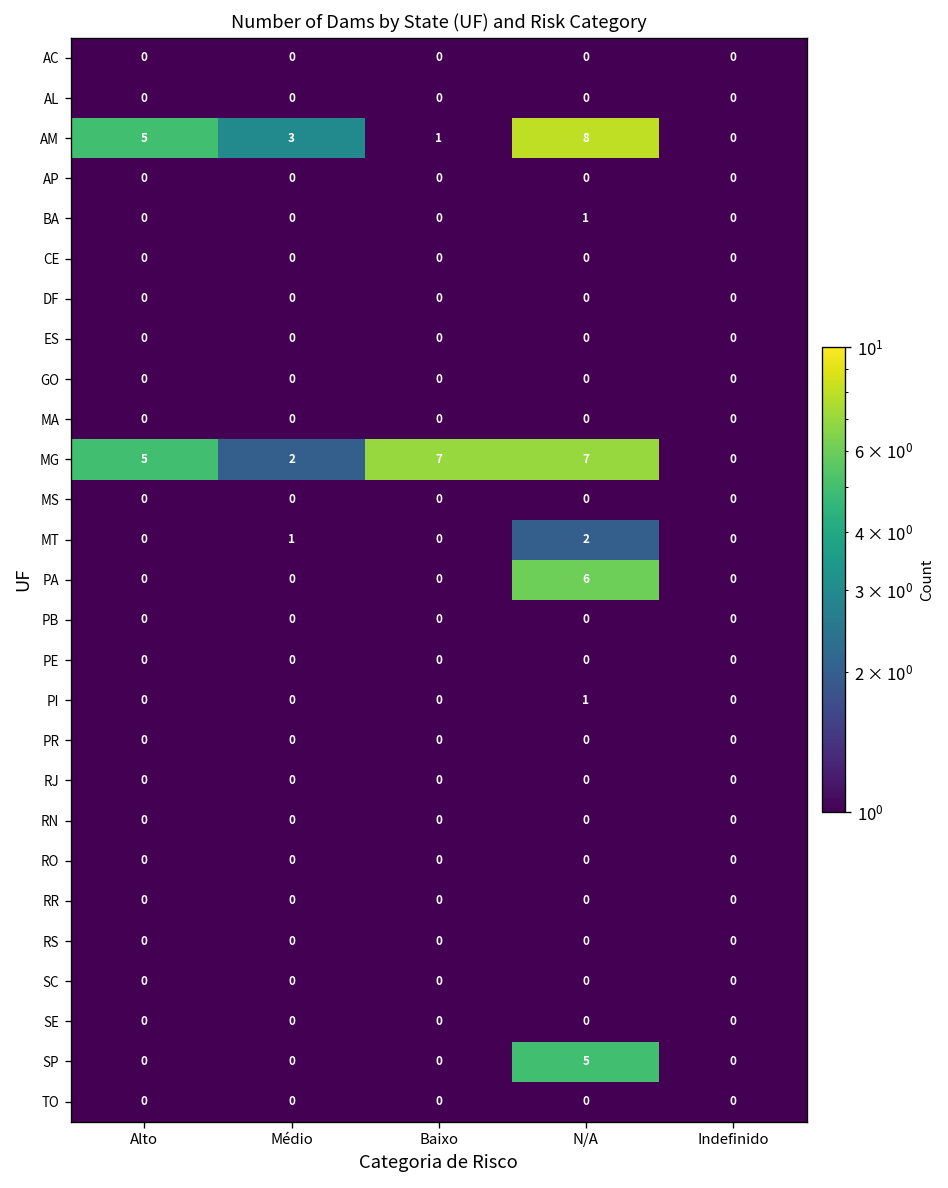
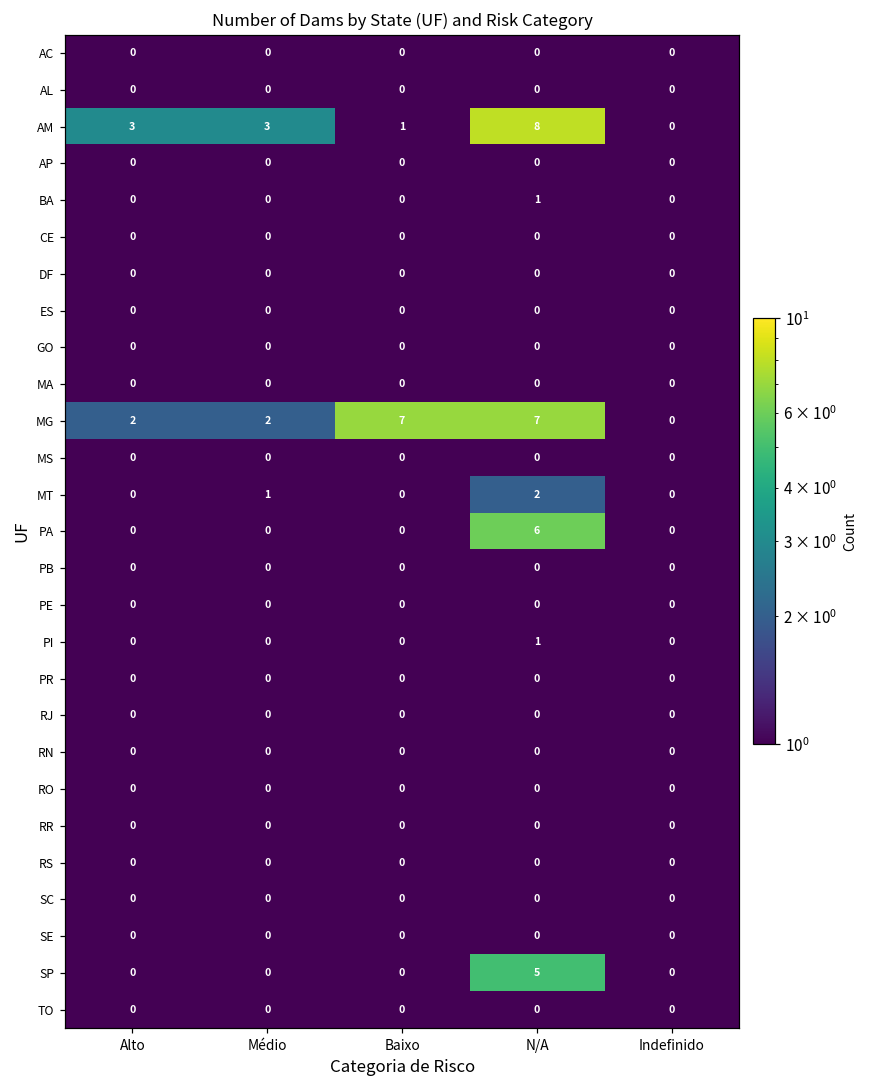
  {
    "AC": {
      "Alto": 0,
      "Médio": 0,
      "Baixo": 0,
      "N/A": 0,
      "Indefinido": 0
    },
    "AL": {
      "Alto": 0,
      "Médio": 0,
      "Baixo": 0,
      "N/A": 0,
      "Indefinido": 0
    },
    "AM": {
-     "Alto": 5,
+     "Alto": 3,
      "Médio": 3,
      "Baixo": 1,
      "N/A": 8,
      "Indefinido": 0
    },
    "AP": {
      "Alto": 0,
      "Médio": 0,
      "Baixo": 0,
      "N/A": 0,
      "Indefinido": 0
    },
    "BA": {
      "Alto": 0,
      "Médio": 0,
      "Baixo": 0,
      "N/A": 1,
      "Indefinido": 0
    },
    "CE": {
      "Alto": 0,
      "Médio": 0,
      "Baixo": 0,
      "N/A": 0,
      "Indefinido": 0
    },
    "DF": {
      "Alto": 0,
      "Médio": 0,
      "Baixo": 0,
      "N/A": 0,
      "Indefinido": 0
    },
    "ES": {
      "Alto": 0,
      "Médio": 0,
      "Baixo": 0,
      "N/A": 0,
      "Indefinido": 0
    },
    "GO": {
      "Alto": 0,
      "Médio": 0,
      "Baixo": 0,
      "N/A": 0,
      "Indefinido": 0
    },
    "MA": {
      "Alto": 0,
      "Médio": 0,
      "Baixo": 0,
      "N/A": 0,
      "Indefinido": 0
    },
    "MG": {
-     "Alto": 5,
+     "Alto": 2,
      "Médio": 2,
      "Baixo": 7,
      "N/A": 7,
      "Indefinido": 0
    },
    "MS": {
      "Alto": 0,
      "Médio": 0,
      "Baixo": 0,
      "N/A": 0,
      "Indefinido": 0
    },
    "MT": {
      "Alto": 0,
      "Médio": 1,
      "Baixo": 0,
      "N/A": 2,
      "Indefinido": 0
    },
    "PA": {
      "Alto": 0,
      "Médio": 0,
      "Baixo": 0,
      "N/A": 6,
      "Indefinido": 0
    },
    "PB": {
      "Alto": 0,
      "Médio": 0,
      "Baixo": 0,
      "N/A": 0,
      "Indefinido": 0
    },
    "PE": {
      "Alto": 0,
      "Médio": 0,
      "Baixo": 0,
      "N/A": 0,
      "Indefinido": 0
    },
    "PI": {
      "Alto": 0,
      "Médio": 0,
      "Baixo": 0,
      "N/A": 1,
      "Indefinido": 0
    },
    "PR": {
      "Alto": 0,
      "Médio": 0,
      "Baixo": 0,
      "N/A": 0,
      "Indefinido": 0
    },
    "RJ": {
      "Alto": 0,
      "Médio": 0,
      "Baixo": 0,
      "N/A": 0,
      "Indefinido": 0
    },
    "RN": {
      "Alto": 0,
      "Médio": 0,
      "Baixo": 0,
      "N/A": 0,
      "Indefinido": 0
    },
    "RO": {
      "Alto": 0,
      "Médio": 0,
      "Baixo": 0,
      "N/A": 0,
      "Indefinido": 0
    },
    "RR": {
      "Alto": 0,
      "Médio": 0,
      "Baixo": 0,
      "N/A": 0,
      "Indefinido": 0
    },
    "RS": {
      "Alto": 0,
      "Médio": 0,
      "Baixo": 0,
      "N/A": 0,
      "Indefinido": 0
    },
    "SC": {
      "Alto": 0,
      "Médio": 0,
      "Baixo": 0,
      "N/A": 0,
      "Indefinido": 0
    },
    "SE": {
      "Alto": 0,
      "Médio": 0,
      "Baixo": 0,
      "N/A": 0,
      "Indefinido": 0
    },
    "SP": {
      "Alto": 0,
      "Médio": 0,
      "Baixo": 0,
      "N/A": 5,
      "Indefinido": 0
    },
    "TO": {
      "Alto": 0,
      "Médio": 0,
      "Baixo": 0,
      "N/A": 0,
      "Indefinido": 0
    }
  }
